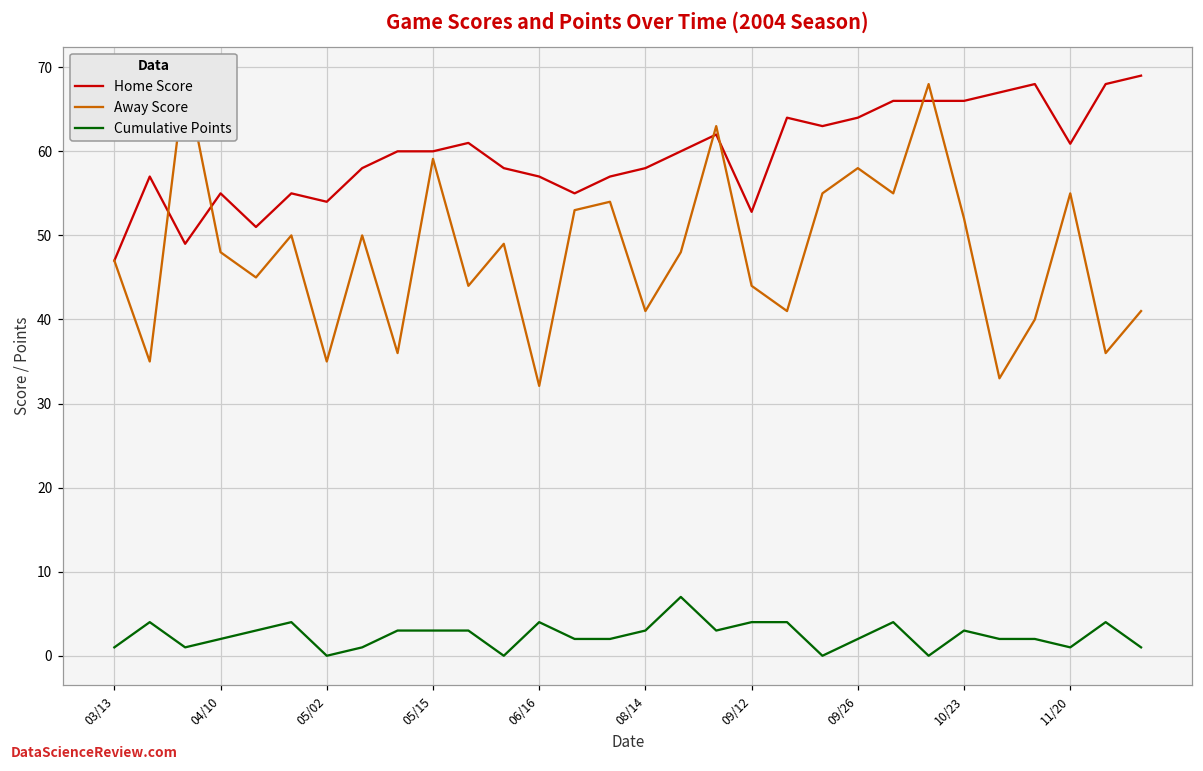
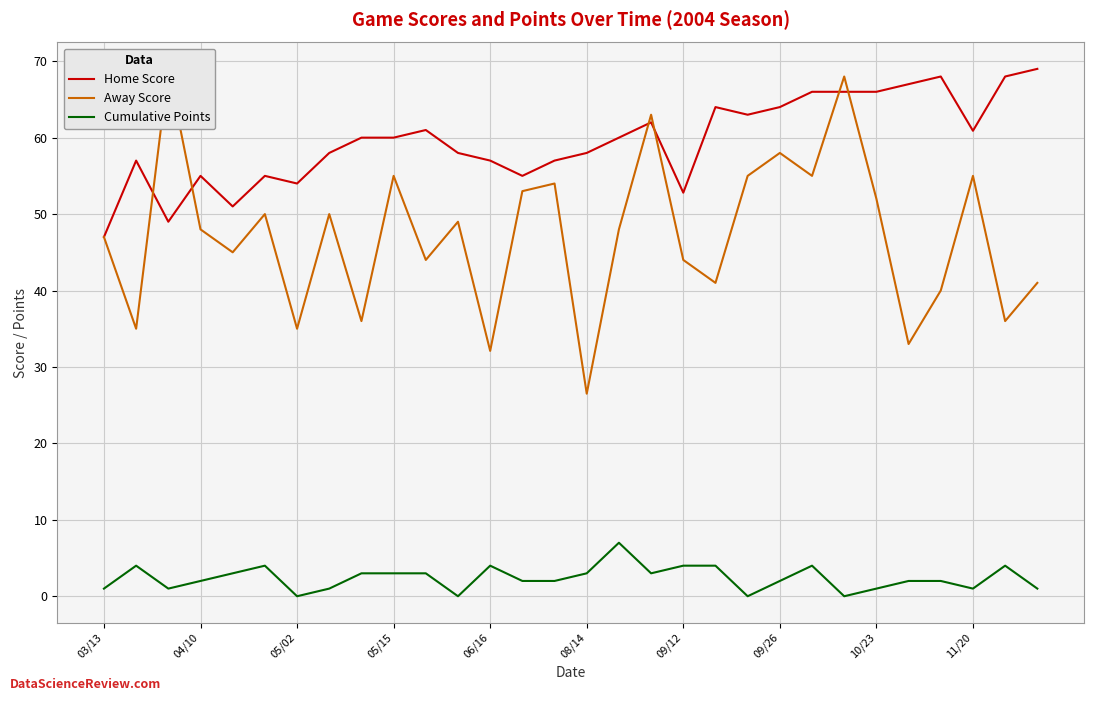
  {
    "Home Score": {
      "04/10": 55,
      "05/02": 54,
      "05/15": 60,
      "06/16": 57,
      "08/14": 58,
      "09/12": 53,
      "09/26": 64,
      "10/23": 66,
      "11/20": 61
    },
    "Away Score": {
      "04/10": 48,
      "05/02": 35,
-     "05/15": 59,
+     "05/15": 55,
      "06/16": 32,
-     "08/14": 41,
+     "08/14": 27,
      "09/12": 44,
      "09/26": 58,
      "10/23": 52,
      "11/20": 55
    },
    "Cumulative Points": {
      "03/13": 1,
      "04/10": 2,
      "05/02": 0,
      "05/15": 3,
      "06/16": 4,
      "08/14": 3,
      "09/12": 4,
      "09/26": 2,
-     "10/23": 3,
+     "10/23": 1,
      "11/20": 1
    }
  }
